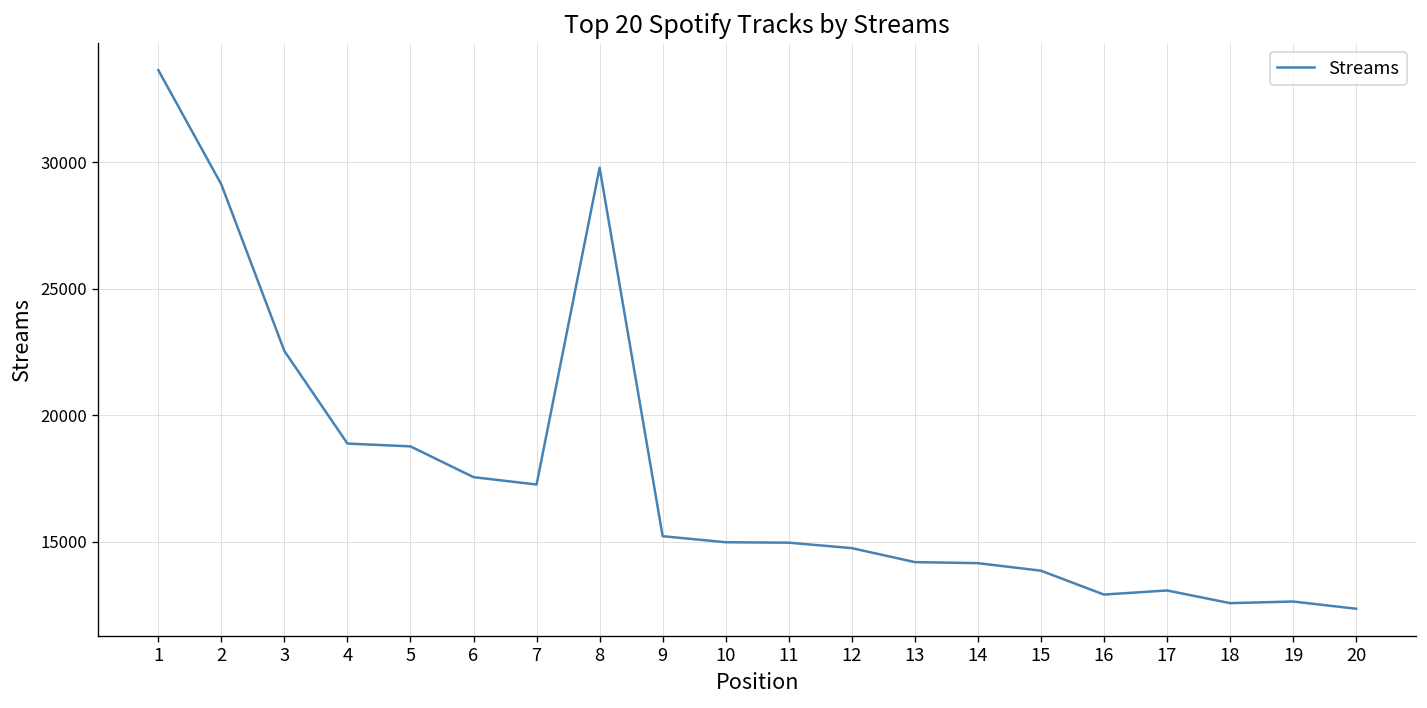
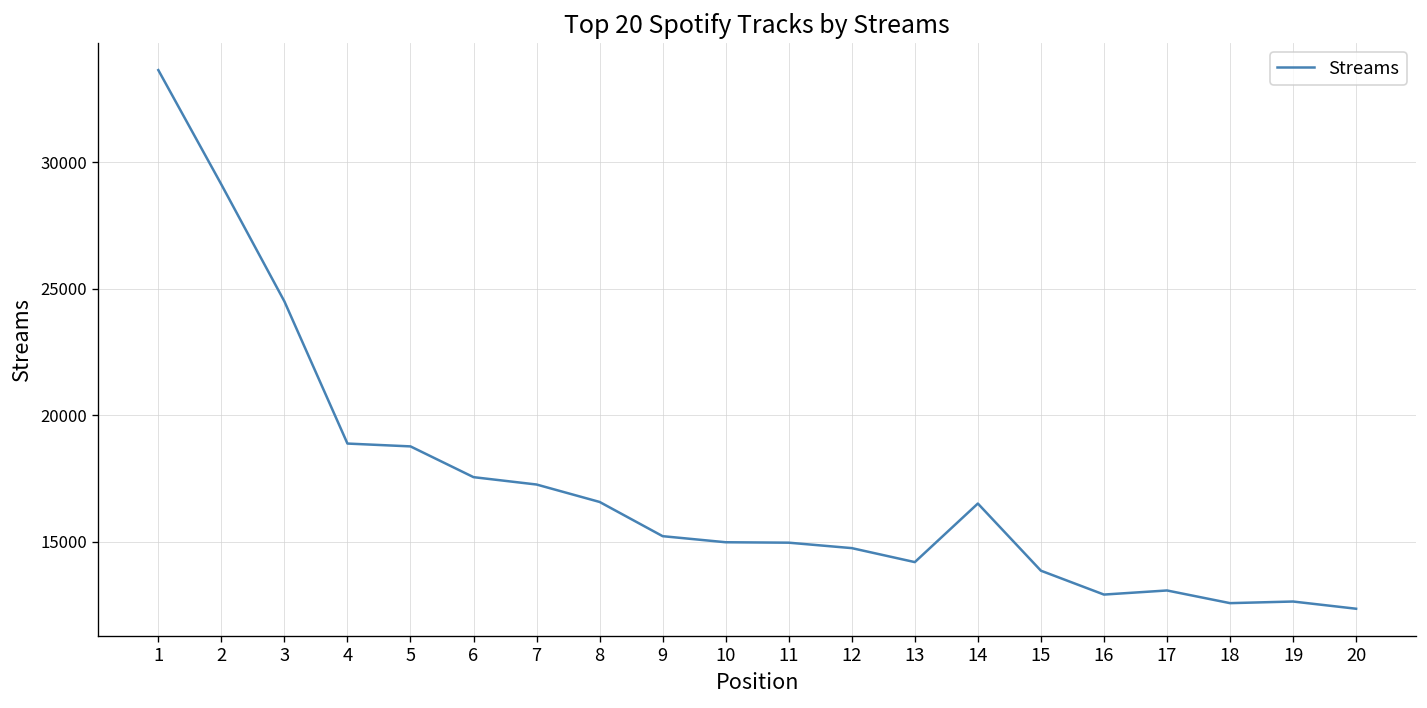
  {
    "1": 33600,
    "2": 29100,
-   "3": 22500,
+   "3": 24500,
    "4": 18900,
    "5": 18800,
    "6": 17500,
    "7": 17300,
-   "8": 29800,
+   "8": 16600,
    "9": 15200,
    "10": 15000,
    "11": 15000,
    "12": 14700,
    "13": 14200,
-   "14": 14100,
+   "14": 16500,
    "15": 13800,
    "16": 12900,
    "17": 13100,
    "18": 12600,
    "19": 12600,
    "20": 12300
  }
